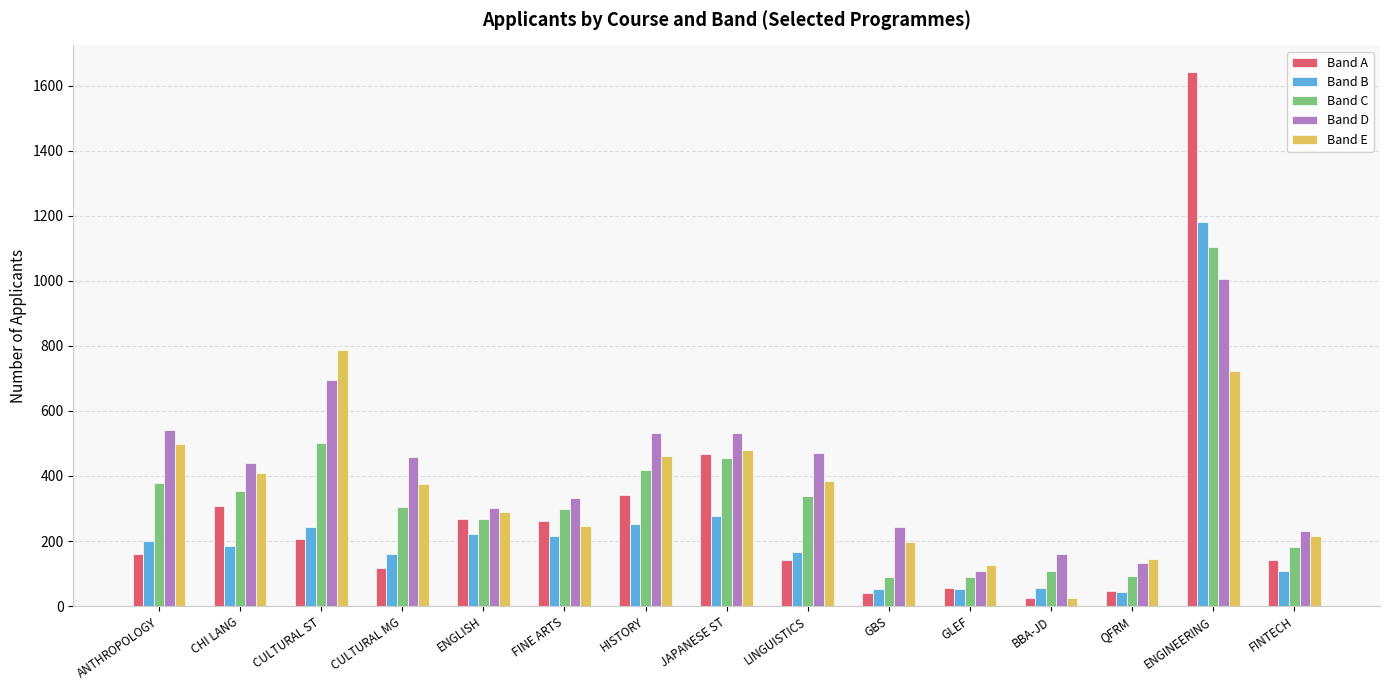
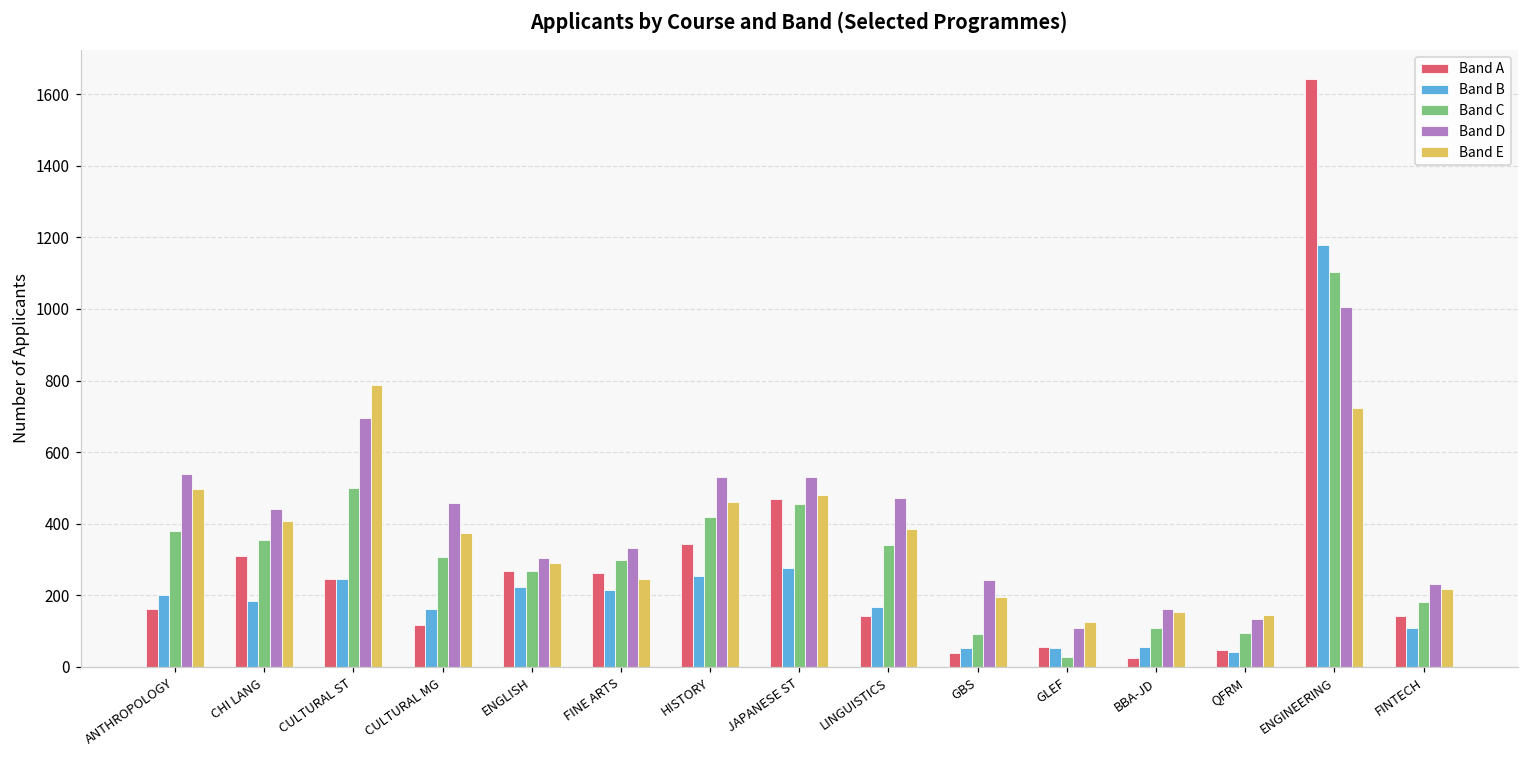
  {
    "Band A": {
      "ANTHROPOLOGY": 160,
      "CHI LANG": 310,
-     "CULTURAL ST": 210,
+     "CULTURAL ST": 250,
      "CULTURAL MG": 120,
      "ENGLISH": 270,
      "FINE ARTS": 260,
      "HISTORY": 340,
      "JAPANESE ST": 470,
      "LINGUISTICS": 140,
      "GBS": 40,
      "GLEF": 60,
      "BBA-JD": 30,
      "QFRM": 50,
      "ENGINEERING": 1640,
      "FINTECH": 140
    },
    "Band B": {
      "ANTHROPOLOGY": 200,
      "CHI LANG": 190,
      "CULTURAL ST": 240,
      "CULTURAL MG": 160,
      "ENGLISH": 220,
      "FINE ARTS": 220,
      "HISTORY": 250,
      "JAPANESE ST": 280,
      "LINGUISTICS": 170,
      "GBS": 50,
      "GLEF": 50,
      "BBA-JD": 60,
      "QFRM": 40,
      "ENGINEERING": 1180,
      "FINTECH": 110
    },
    "Band C": {
      "ANTHROPOLOGY": 380,
      "CHI LANG": 350,
      "CULTURAL ST": 500,
      "CULTURAL MG": 310,
      "ENGLISH": 270,
      "FINE ARTS": 300,
      "HISTORY": 420,
      "JAPANESE ST": 460,
      "LINGUISTICS": 340,
      "GBS": 90,
-     "GLEF": 90,
+     "GLEF": 30,
      "BBA-JD": 110,
      "QFRM": 90,
      "ENGINEERING": 1100,
      "FINTECH": 180
    },
    "Band D": {
      "ANTHROPOLOGY": 540,
      "CHI LANG": 440,
      "CULTURAL ST": 700,
      "CULTURAL MG": 460,
      "ENGLISH": 300,
      "FINE ARTS": 330,
      "HISTORY": 530,
      "JAPANESE ST": 530,
      "LINGUISTICS": 470,
      "GBS": 240,
      "GLEF": 110,
      "BBA-JD": 160,
      "QFRM": 130,
      "ENGINEERING": 1010,
      "FINTECH": 230
    },
    "Band E": {
      "ANTHROPOLOGY": 500,
      "CHI LANG": 410,
      "CULTURAL ST": 790,
      "CULTURAL MG": 380,
      "ENGLISH": 290,
      "FINE ARTS": 250,
      "HISTORY": 460,
      "JAPANESE ST": 480,
      "LINGUISTICS": 380,
      "GBS": 200,
      "GLEF": 130,
-     "BBA-JD": 30,
+     "BBA-JD": 150,
      "QFRM": 150,
      "ENGINEERING": 720,
      "FINTECH": 220
    }
  }
